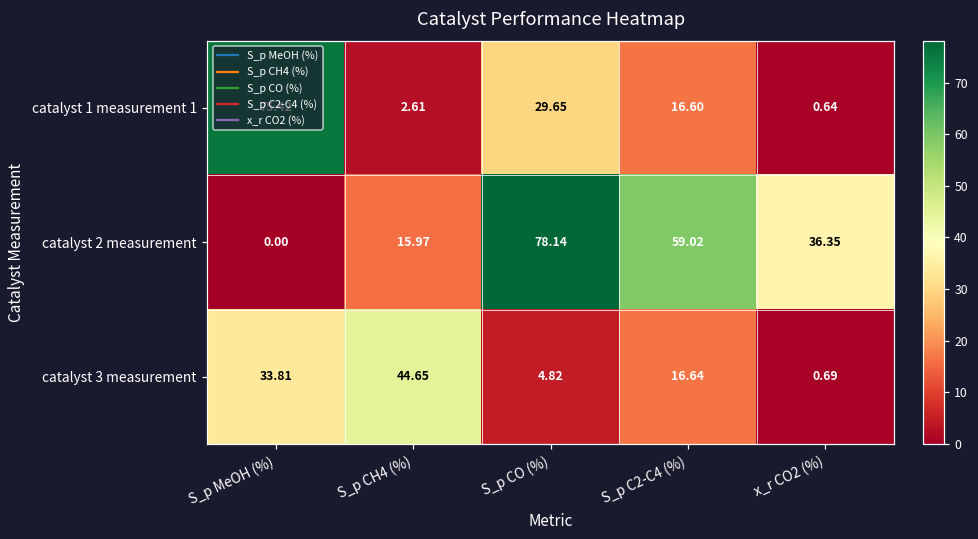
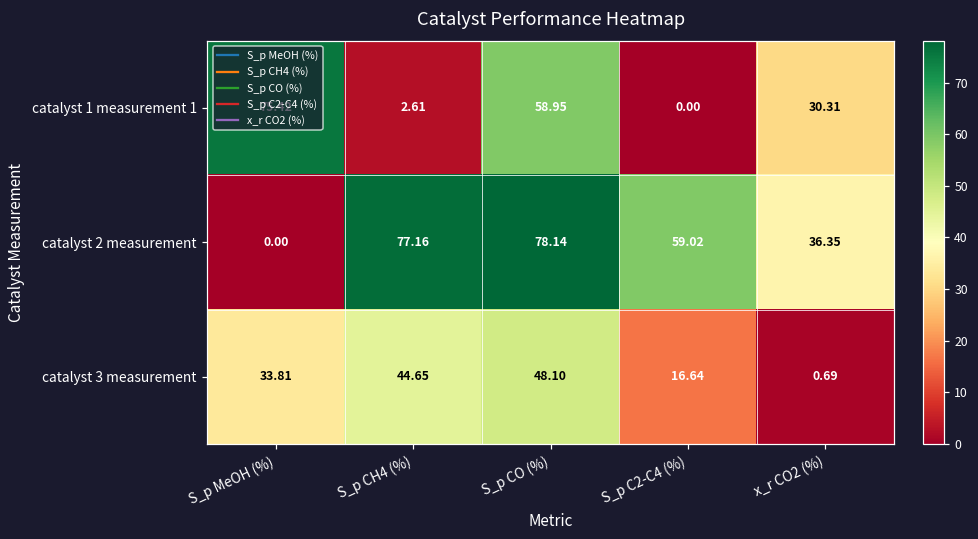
  {
    "catalyst 1 measurement 1": {
      "S_p CH4 (%)": 2.61,
-     "S_p CO (%)": 29.65,
-     "S_p C2-C4 (%)": 16.60,
-     "x_r CO2 (%)": 0.64
+     "S_p CO (%)": 58.95,
+     "S_p C2-C4 (%)": 0.00,
+     "x_r CO2 (%)": 30.31
    },
    "catalyst 2 measurement": {
      "S_p MeOH (%)": 0.00,
-     "S_p CH4 (%)": 15.97,
+     "S_p CH4 (%)": 77.16,
      "S_p CO (%)": 78.14,
      "S_p C2-C4 (%)": 59.02,
      "x_r CO2 (%)": 36.35
    },
    "catalyst 3 measurement": {
      "S_p MeOH (%)": 33.81,
      "S_p CH4 (%)": 44.65,
-     "S_p CO (%)": 4.82,
+     "S_p CO (%)": 48.10,
      "S_p C2-C4 (%)": 16.64,
      "x_r CO2 (%)": 0.69
    }
  }
